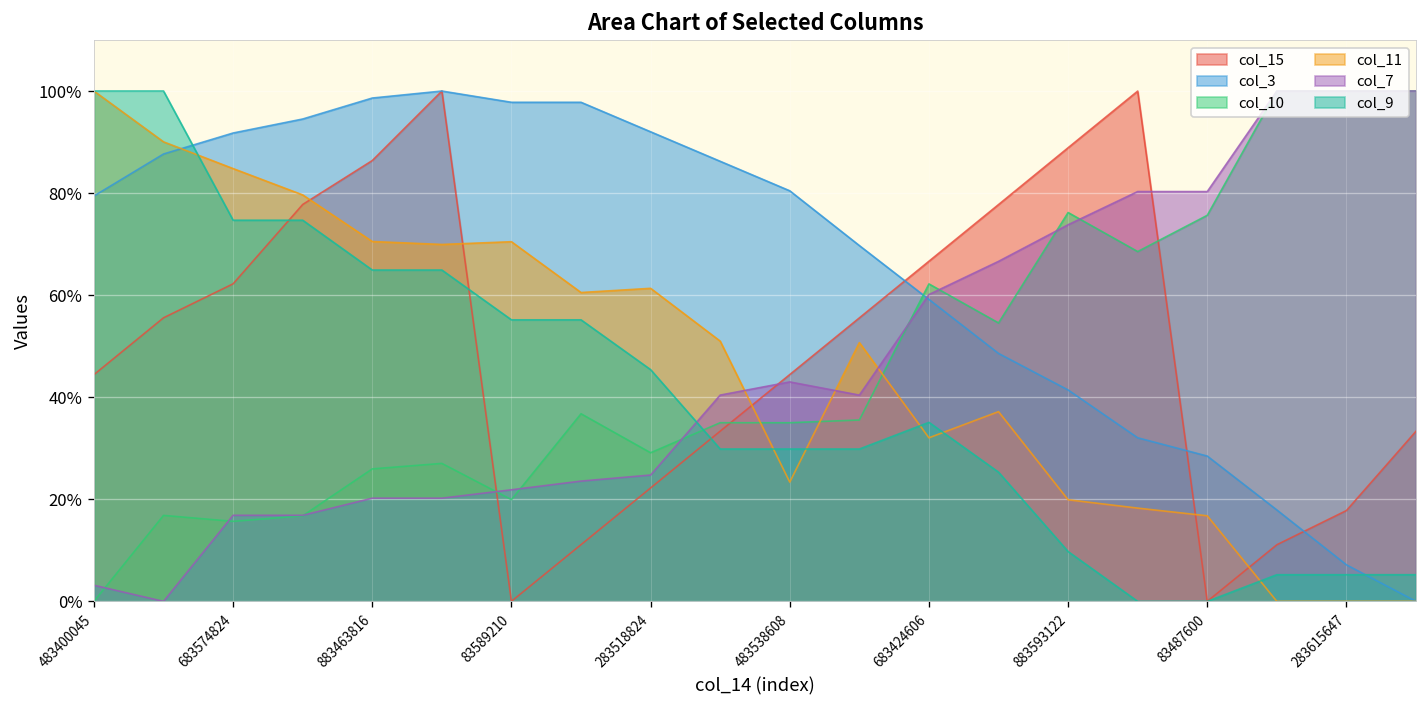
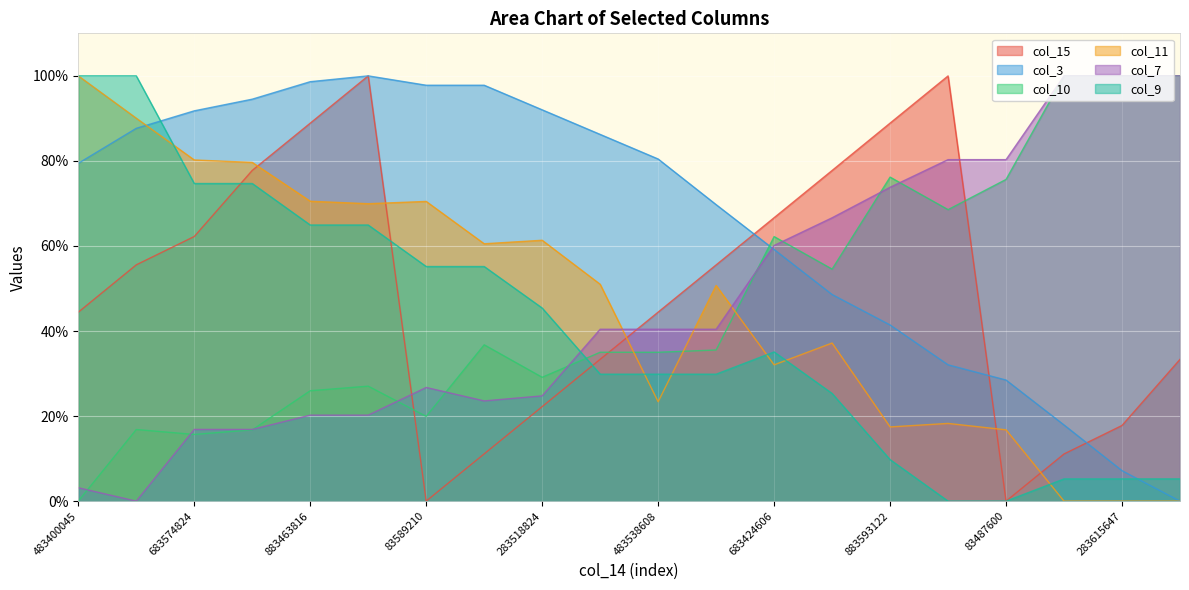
  {
    "col_15": {
      "483400045": "44%",
      "683574824": "62%",
-     "883463816": "86%",
+     "883463816": "89%",
      "83589210": "0%",
      "283518824": "22%",
      "483538608": "44%",
      "683424606": "67%",
      "883593122": "89%",
      "283615647": "18%"
    },
    "col_11": {
-     "683574824": "85%",
+     "683574824": "80%",
      "883463816": "71%",
      "83589210": "70%",
      "283518824": "61%",
      "483538608": "23%",
      "683424606": "32%",
-     "883593122": "20%",
+     "883593122": "17%",
      "83487600": "17%",
      "283615647": "0%"
    },
    "col_7": {
      "483400045": "3%",
      "683574824": "17%",
      "883463816": "20%",
-     "83589210": "22%",
+     "83589210": "27%",
      "283518824": "25%",
-     "483538608": "43%",
+     "483538608": "40%",
      "683424606": "60%",
      "883593122": "74%",
      "83487600": "80%"
    }
  }
